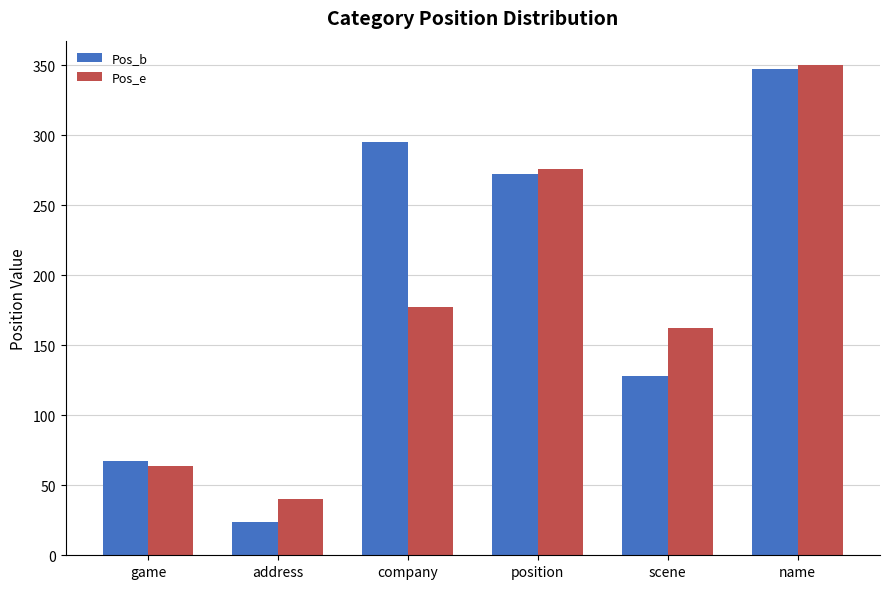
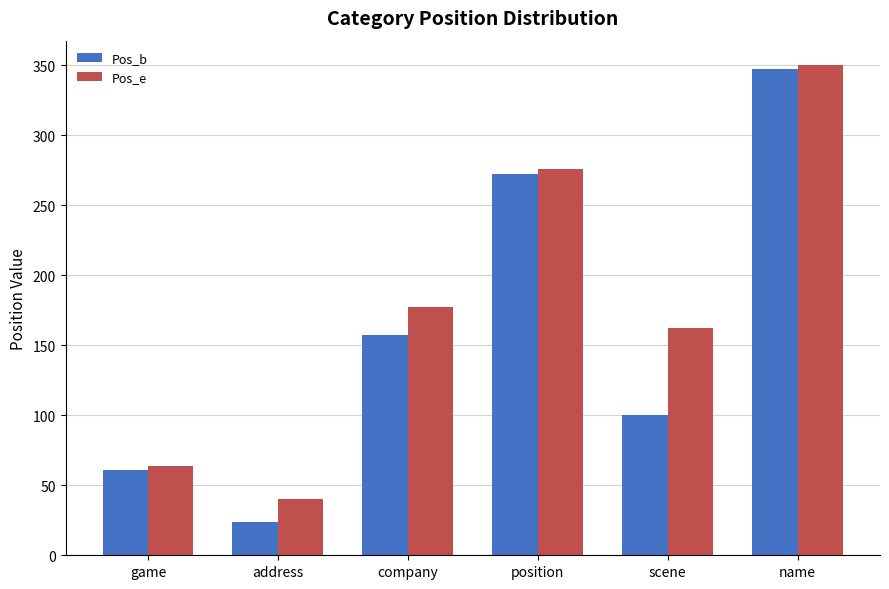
  {
    "Pos_b": {
-     "game": 67,
+     "game": 61,
      "address": 24,
-     "company": 295,
+     "company": 157,
      "position": 272,
-     "scene": 128,
+     "scene": 100,
      "name": 347
    },
    "Pos_e": {
      "game": 64,
      "address": 40,
      "company": 177,
      "position": 276,
      "scene": 162,
      "name": 350
    }
  }
